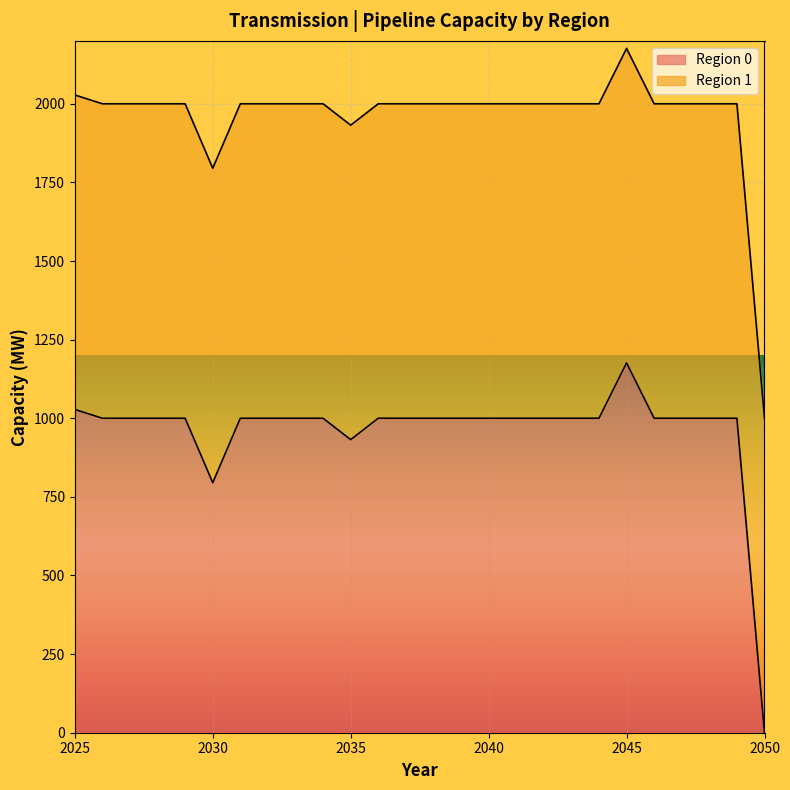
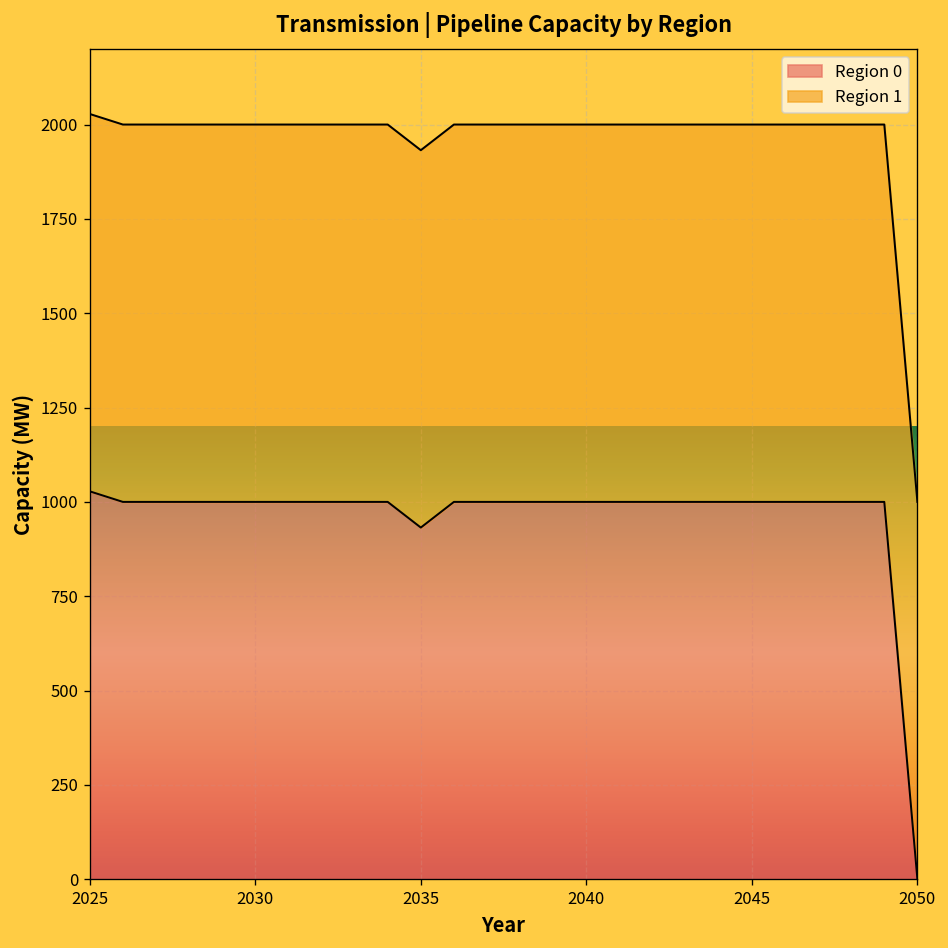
  {
    "Region 0": {
      "2025": 1030,
-     "2030": 800,
+     "2030": 1000,
      "2035": 930,
      "2040": 1000,
-     "2045": 1180,
+     "2045": 1000,
      "2050": 0
    },
    "Region 1": {
      "2025": 1000,
      "2030": 1000,
      "2035": 1000,
      "2040": 1000,
      "2045": 1000,
      "2050": 1000
    }
  }
